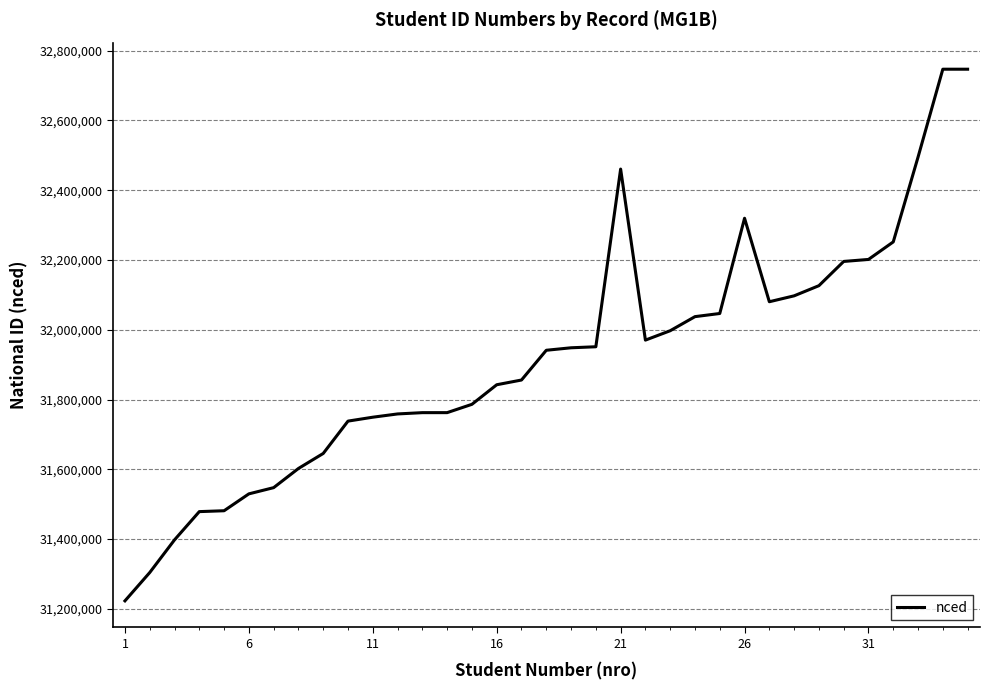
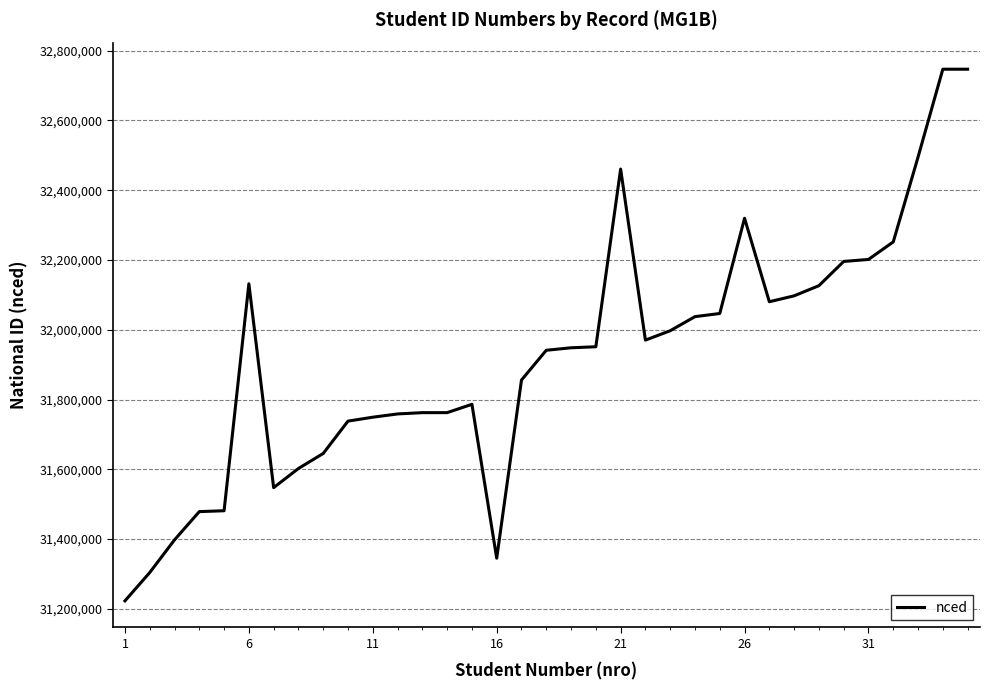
  {
    "1": "31,220,000",
-   "6": "31,530,000",
+   "6": "32,130,000",
    "11": "31,750,000",
-   "16": "31,840,000",
+   "16": "31,350,000",
    "21": "32,460,000",
    "26": "32,320,000",
    "31": "32,200,000"
  }
